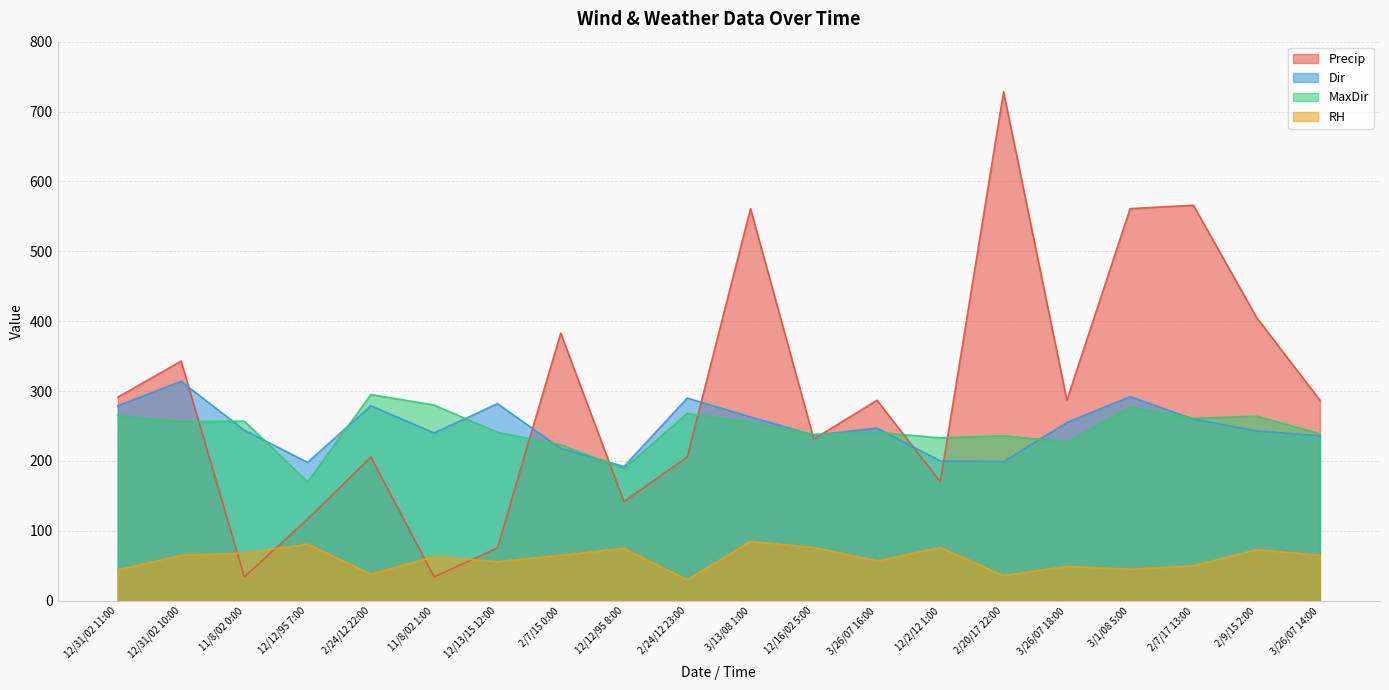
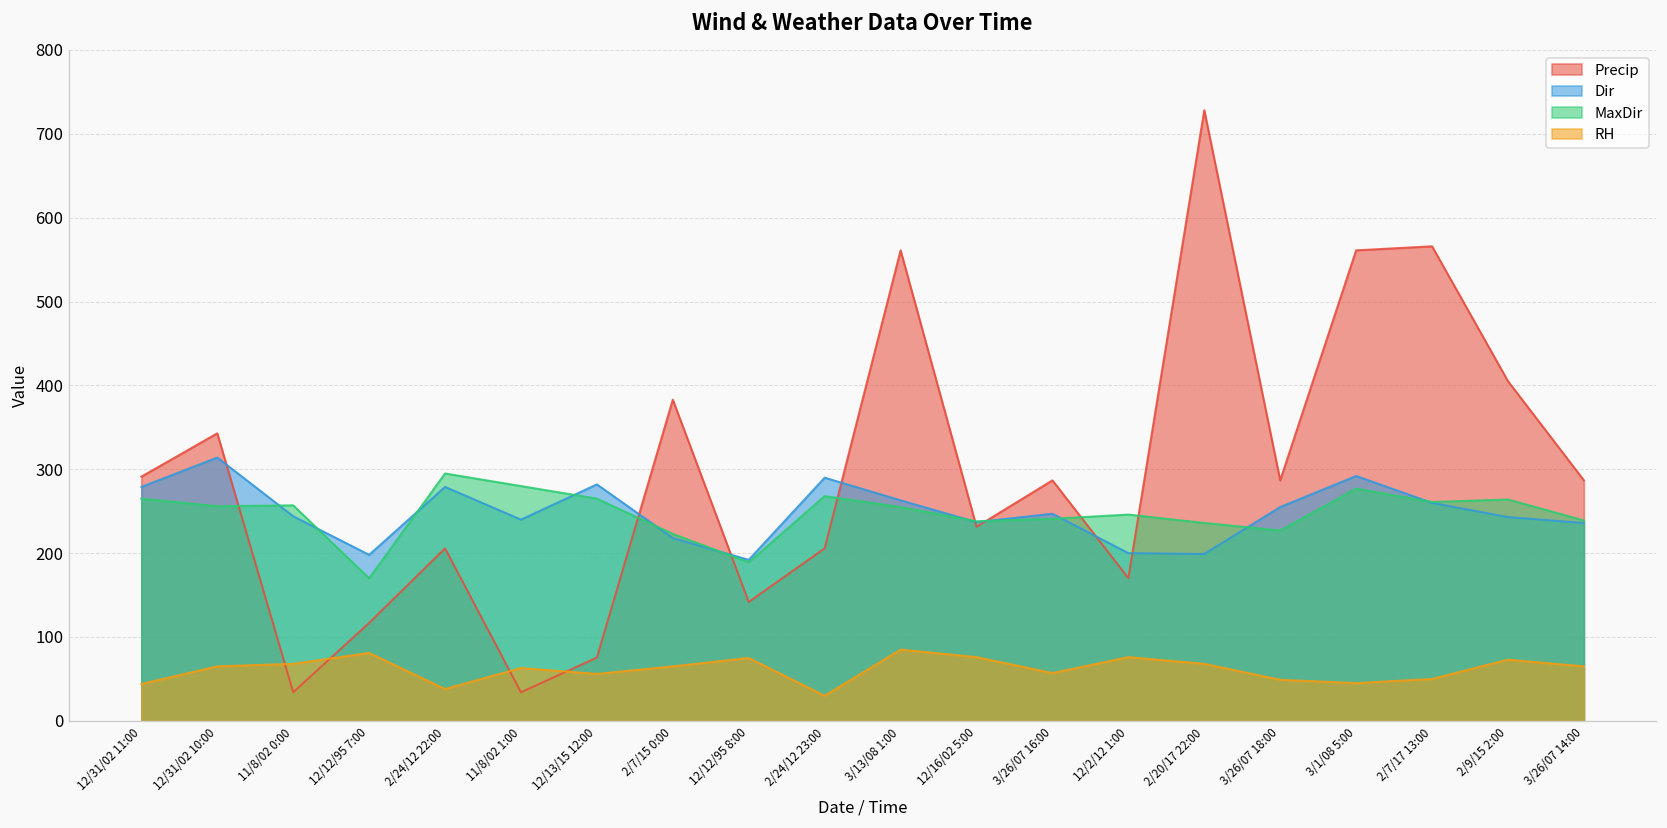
  {
    "Precip": {
      "12/31/02 11:00": 290,
      "12/31/02 10:00": 340,
      "11/8/02 0:00": 30,
      "12/12/95 7:00": 120,
      "2/24/12 22:00": 210,
      "11/8/02 1:00": 30,
      "12/13/15 12:00": 80,
      "2/7/15 0:00": 380,
      "12/12/95 8:00": 140,
      "2/24/12 23:00": 210,
      "3/13/08 1:00": 560,
      "12/16/02 5:00": 230,
      "3/26/07 16:00": 290,
      "12/2/12 1:00": 170,
      "2/20/17 22:00": 730,
      "3/26/07 18:00": 290,
      "3/1/08 5:00": 560,
      "2/7/17 13:00": 570,
      "2/9/15 2:00": 410,
      "3/26/07 14:00": 290
    },
    "Dir": {
      "12/31/02 11:00": 280,
      "12/31/02 10:00": 310,
      "11/8/02 0:00": 240,
      "12/12/95 7:00": 200,
      "2/24/12 22:00": 280,
      "11/8/02 1:00": 240,
      "12/13/15 12:00": 280,
      "2/7/15 0:00": 220,
      "2/24/12 23:00": 290,
      "3/13/08 1:00": 260,
      "3/26/07 16:00": 250,
      "12/2/12 1:00": 200,
      "2/20/17 22:00": 200,
      "3/26/07 18:00": 260,
      "3/1/08 5:00": 290,
      "2/9/15 2:00": 240
    },
    "MaxDir": {
      "12/31/02 11:00": 270,
      "12/31/02 10:00": 260,
      "11/8/02 0:00": 260,
      "12/12/95 7:00": 170,
      "2/24/12 22:00": 300,
      "11/8/02 1:00": 280,
-     "12/13/15 12:00": 240,
+     "12/13/15 12:00": 270,
      "2/7/15 0:00": 220,
      "2/24/12 23:00": 270,
      "3/13/08 1:00": 260,
      "3/26/07 16:00": 240,
-     "12/2/12 1:00": 230,
+     "12/2/12 1:00": 250,
      "2/20/17 22:00": 240,
      "3/26/07 18:00": 230,
      "3/1/08 5:00": 280,
      "2/9/15 2:00": 260
    },
    "RH": {
      "12/31/02 11:00": 40,
      "12/31/02 10:00": 70,
      "11/8/02 0:00": 70,
      "12/12/95 7:00": 80,
      "2/24/12 22:00": 40,
      "11/8/02 1:00": 60,
      "12/13/15 12:00": 60,
      "2/7/15 0:00": 70,
      "12/12/95 8:00": 80,
      "2/24/12 23:00": 30,
      "3/13/08 1:00": 90,
      "12/16/02 5:00": 80,
      "3/26/07 16:00": 60,
      "12/2/12 1:00": 80,
-     "2/20/17 22:00": 40,
+     "2/20/17 22:00": 70,
      "3/26/07 18:00": 50,
      "3/1/08 5:00": 50,
      "2/7/17 13:00": 50,
      "2/9/15 2:00": 70,
      "3/26/07 14:00": 70
    }
  }
